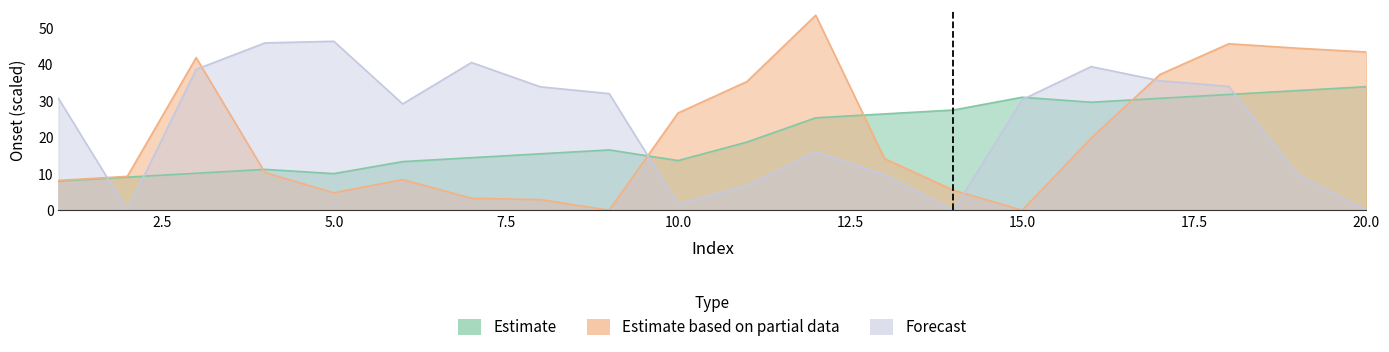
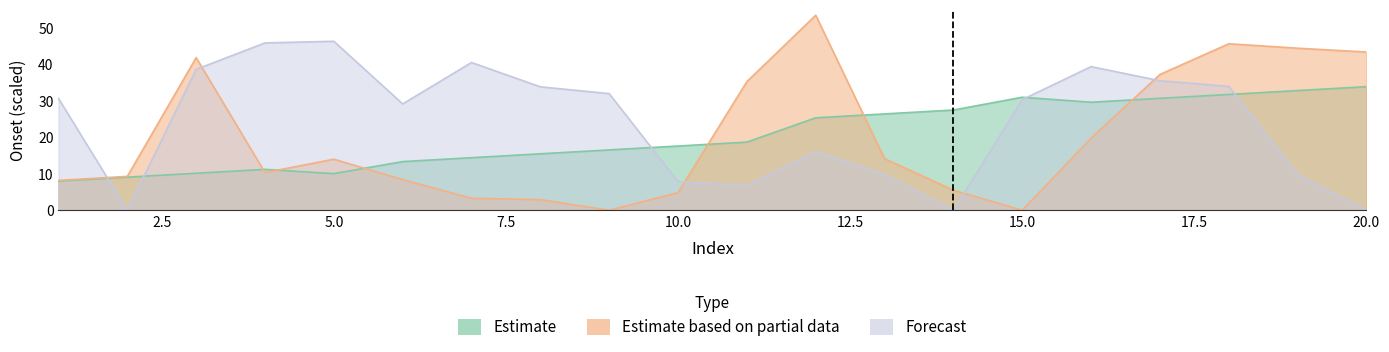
  {
    "Estimate": {
      "5.0": 10,
-     "10.0": 14,
+     "10.0": 18,
      "20.0": 34
    },
    "Estimate based on partial data": {
-     "5.0": 5,
-     "10.0": 27,
+     "5.0": 14,
+     "10.0": 5,
      "15.0": 0,
      "20.0": 43
    },
    "Forecast": {
      "5.0": 46,
-     "10.0": 2,
+     "10.0": 8,
      "20.0": 0
    }
  }
